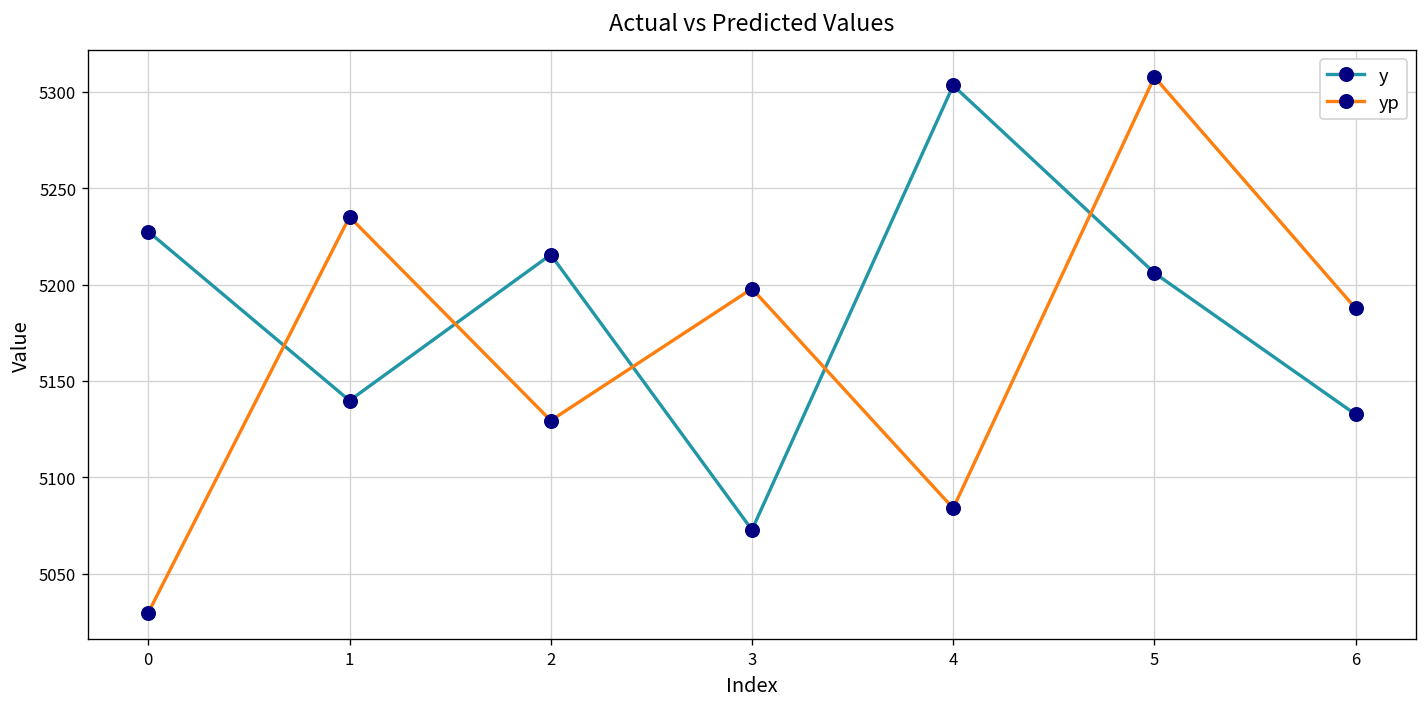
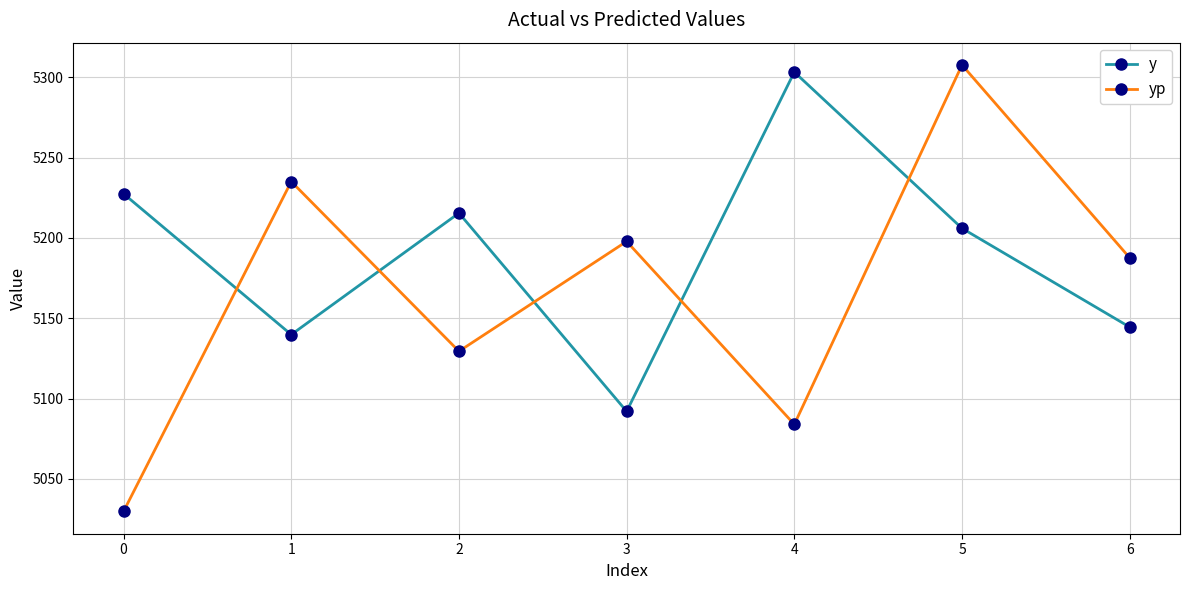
  {
    "y": {
      "0": 5228,
      "1": 5140,
      "2": 5216,
-     "3": 5073,
+     "3": 5092,
      "4": 5303,
      "5": 5206,
-     "6": 5133
+     "6": 5145
    },
    "yp": {
      "0": 5030,
      "1": 5235,
      "2": 5129,
      "3": 5198,
      "4": 5084,
      "5": 5308,
      "6": 5188
    }
  }
